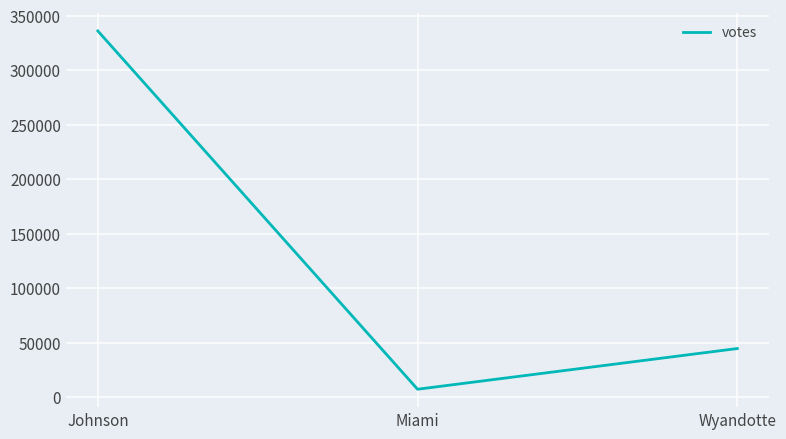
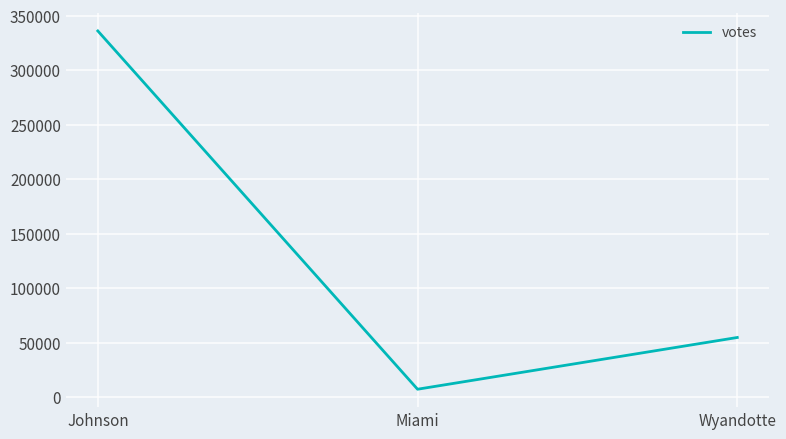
  {
    "Johnson": 336000,
    "Miami": 7000,
-   "Wyandotte": 44000
+   "Wyandotte": 55000
  }
